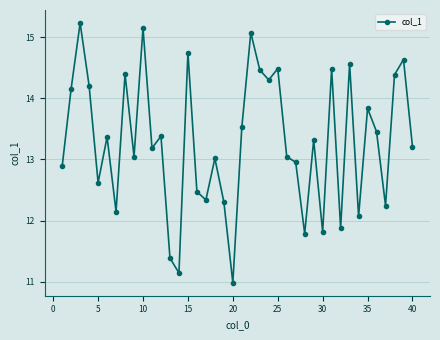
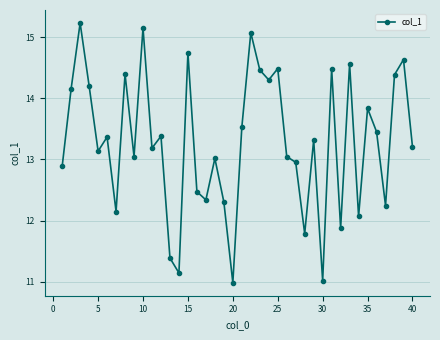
  {
-   "5": 12.6,
+   "5": 13.1,
    "10": 15.1,
    "15": 14.7,
    "20": 11.0,
    "25": 14.5,
-   "30": 11.8,
+   "30": 11.0,
    "35": 13.8,
    "40": 13.2
  }
